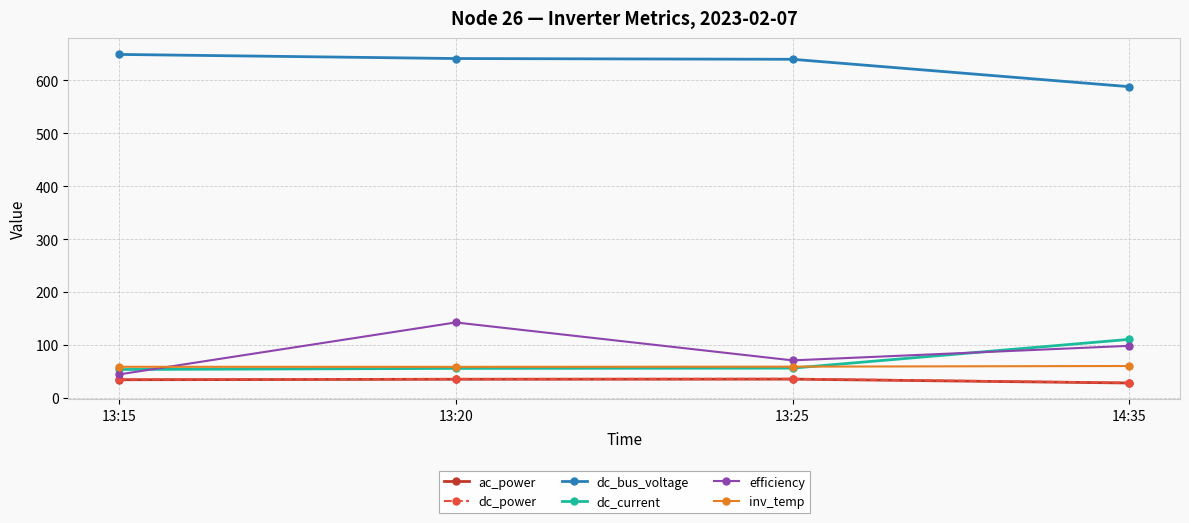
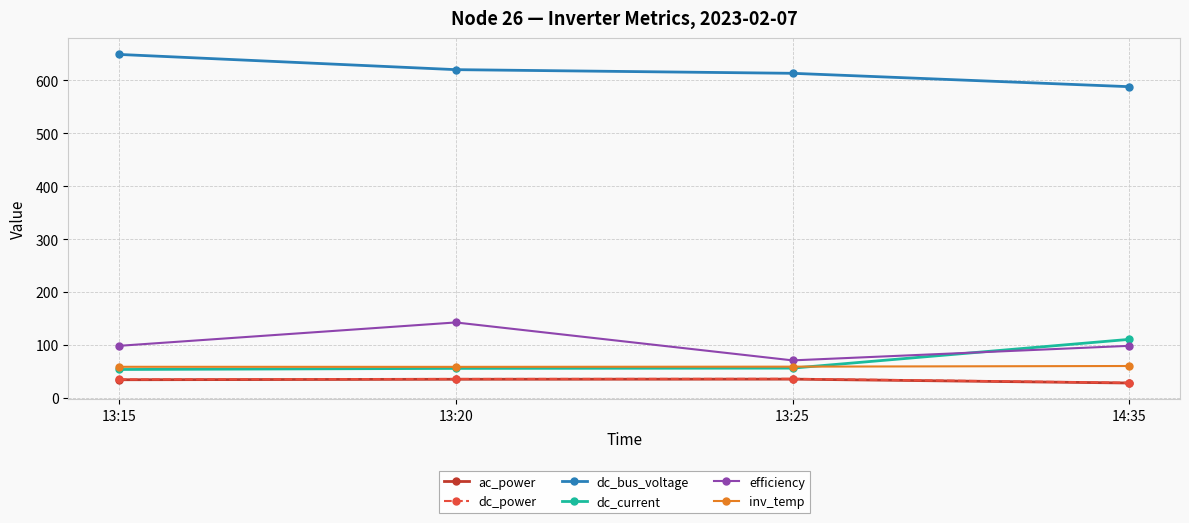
  {
    "dc_bus_voltage": {
      "13:15": 650,
-     "13:20": 640,
-     "13:25": 640,
+     "13:20": 620,
+     "13:25": 610,
      "14:35": 590
    },
    "dc_current": {
      "13:15": 50,
      "14:35": 110
    },
    "efficiency": {
-     "13:15": 40,
+     "13:15": 100,
      "13:20": 140,
      "13:25": 70,
      "14:35": 100
    }
  }
